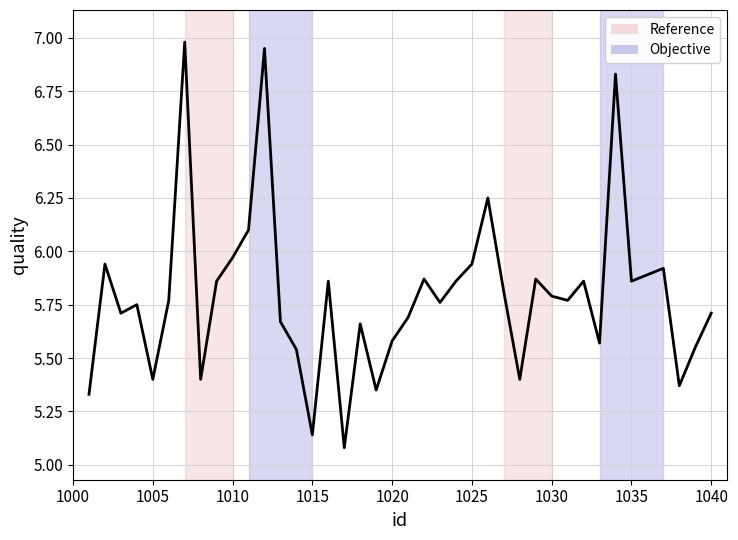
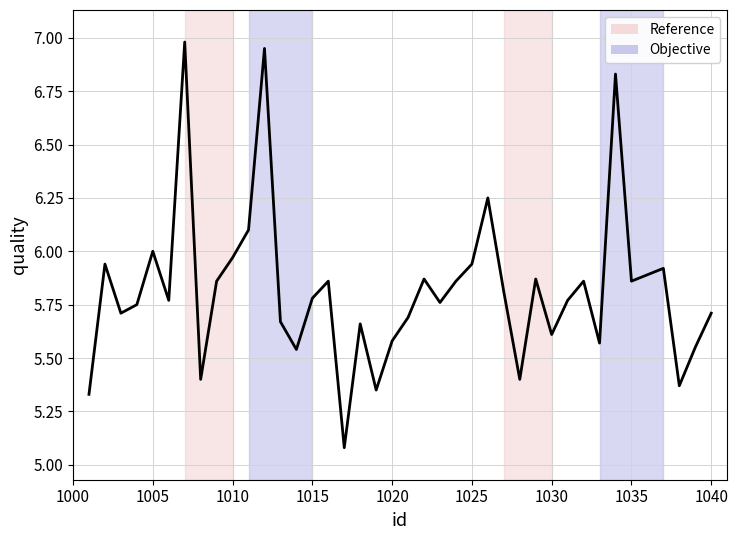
  {
-   "1005": 5.4,
+   "1005": 6.0,
    "1010": 5.97,
-   "1015": 5.14,
+   "1015": 5.78,
    "1020": 5.58,
    "1025": 5.94,
-   "1030": 5.79,
+   "1030": 5.61,
    "1035": 5.86,
    "1040": 5.71
  }
